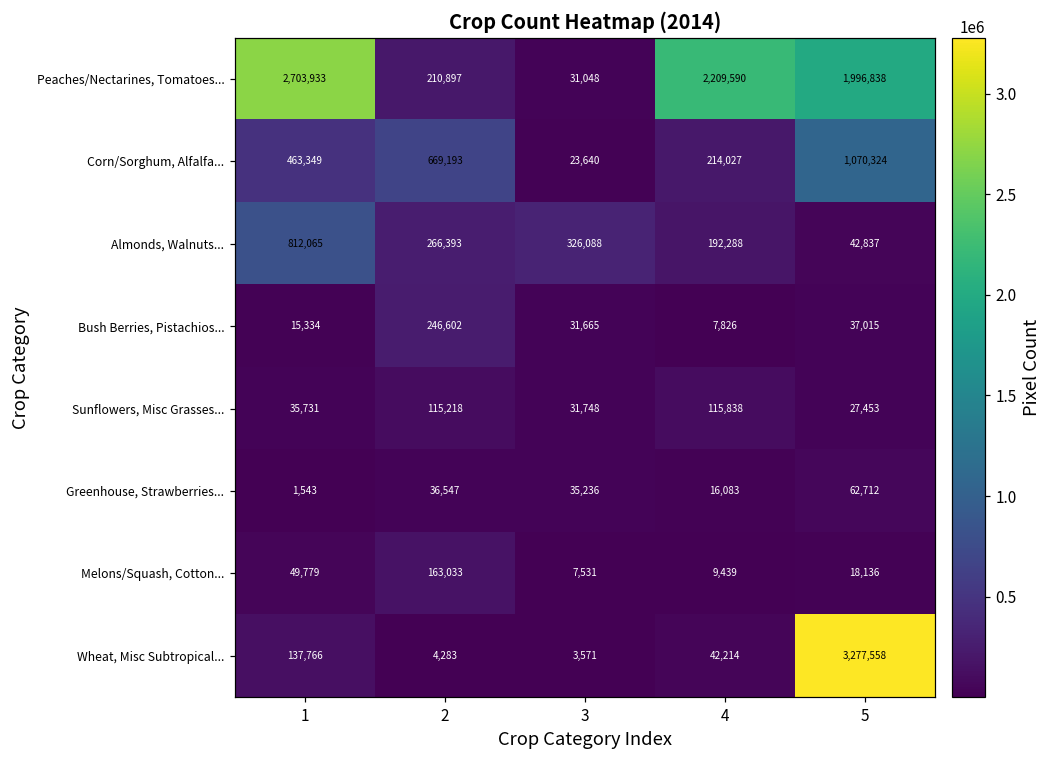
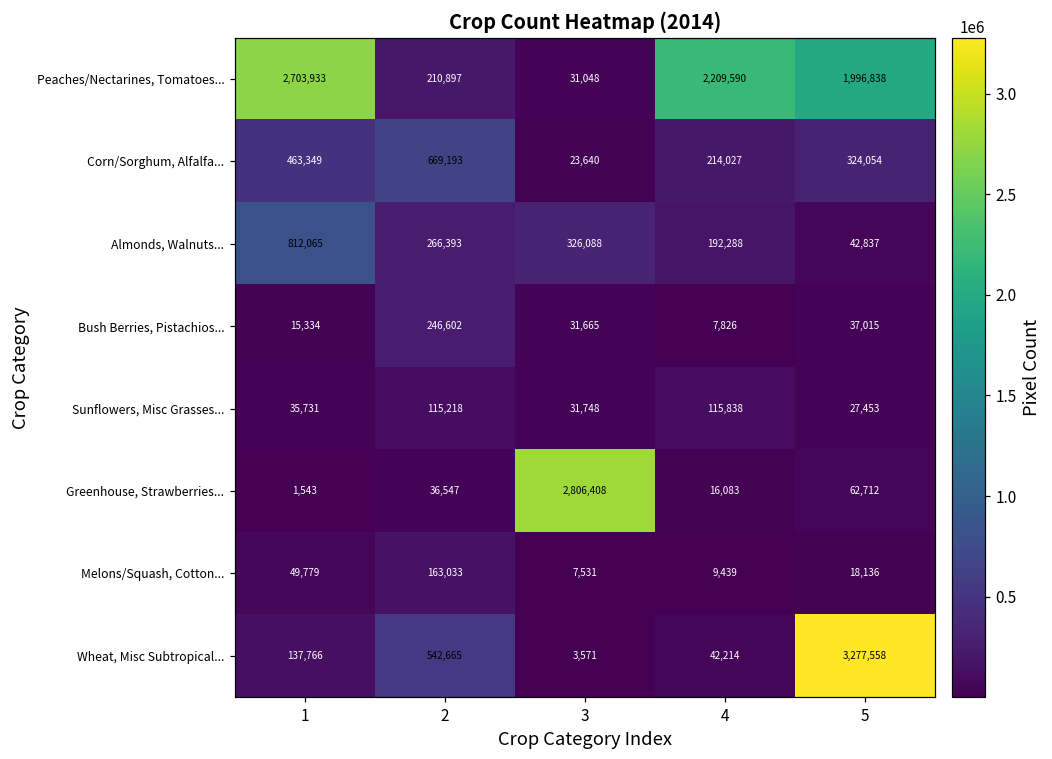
  {
    "Peaches/Nectarines, Tomatoes...": {
      "1": "2,703,933",
      "2": "210,897",
      "3": "31,048",
      "4": "2,209,590",
      "5": "1,996,838"
    },
    "Corn/Sorghum, Alfalfa...": {
      "1": "463,349",
      "2": "669,193",
      "3": "23,640",
      "4": "214,027",
-     "5": "1,070,324"
+     "5": "324,054"
    },
    "Almonds, Walnuts...": {
      "1": "812,065",
      "2": "266,393",
      "3": "326,088",
      "4": "192,288",
      "5": "42,837"
    },
    "Bush Berries, Pistachios...": {
      "1": "15,334",
      "2": "246,602",
      "3": "31,665",
      "4": "7,826",
      "5": "37,015"
    },
    "Sunflowers, Misc Grasses...": {
      "1": "35,731",
      "2": "115,218",
      "3": "31,748",
      "4": "115,838",
      "5": "27,453"
    },
    "Greenhouse, Strawberries...": {
      "1": "1,543",
      "2": "36,547",
-     "3": "35,236",
+     "3": "2,806,408",
      "4": "16,083",
      "5": "62,712"
    },
    "Melons/Squash, Cotton...": {
      "1": "49,779",
      "2": "163,033",
      "3": "7,531",
      "4": "9,439",
      "5": "18,136"
    },
    "Wheat, Misc Subtropical...": {
      "1": "137,766",
-     "2": "4,283",
+     "2": "542,665",
      "3": "3,571",
      "4": "42,214",
      "5": "3,277,558"
    }
  }
